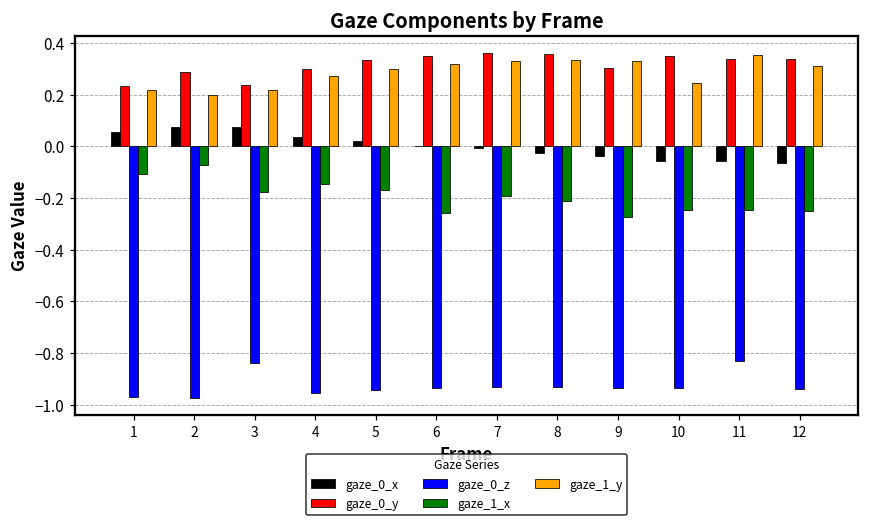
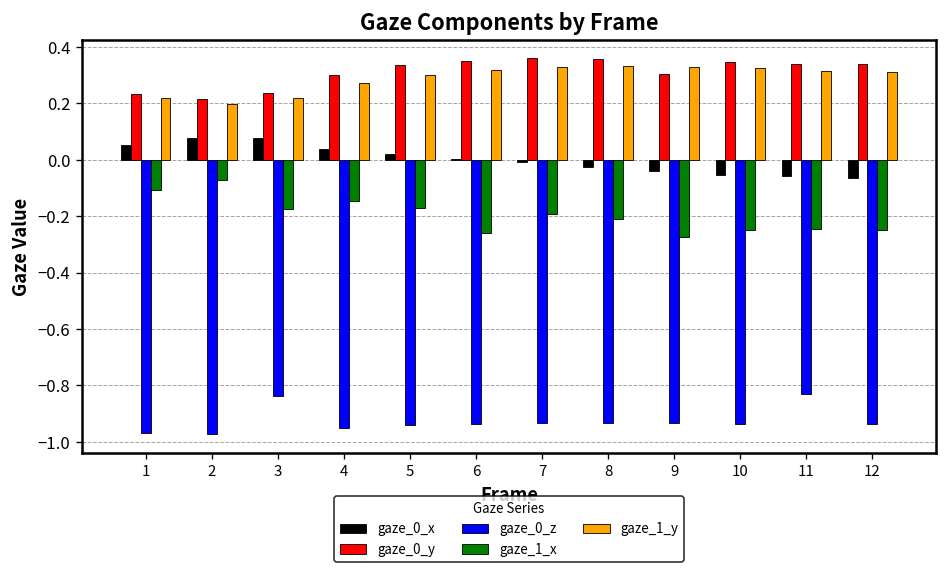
  {
    "gaze_0_x": {
      "1": 0.05,
      "2": 0.08,
      "3": 0.08,
      "4": 0.04,
      "5": 0.02,
      "8": -0.03,
      "9": -0.04,
      "10": -0.06,
      "11": -0.06,
      "12": -0.07
    },
    "gaze_0_y": {
      "1": 0.23,
-     "2": 0.29,
+     "2": 0.22,
      "3": 0.24,
      "4": 0.30,
      "5": 0.33,
      "6": 0.35,
      "7": 0.36,
      "8": 0.36,
      "9": 0.30,
      "10": 0.35,
      "11": 0.34,
      "12": 0.34
    },
    "gaze_0_z": {
      "1": -0.97,
      "2": -0.97,
      "3": -0.84,
      "4": -0.95,
      "5": -0.94,
      "6": -0.94,
      "7": -0.93,
      "8": -0.93,
      "9": -0.93,
      "10": -0.94,
      "11": -0.83,
      "12": -0.94
    },
    "gaze_1_x": {
      "1": -0.11,
      "2": -0.07,
      "3": -0.18,
      "4": -0.15,
      "5": -0.17,
      "6": -0.26,
      "7": -0.19,
      "8": -0.21,
      "9": -0.27,
      "10": -0.25,
      "11": -0.25,
      "12": -0.25
    },
    "gaze_1_y": {
      "1": 0.22,
      "2": 0.20,
      "3": 0.22,
      "4": 0.27,
      "5": 0.30,
      "6": 0.32,
      "7": 0.33,
      "8": 0.33,
      "9": 0.33,
-     "10": 0.25,
-     "11": 0.35,
+     "10": 0.32,
+     "11": 0.32,
      "12": 0.31
    }
  }
